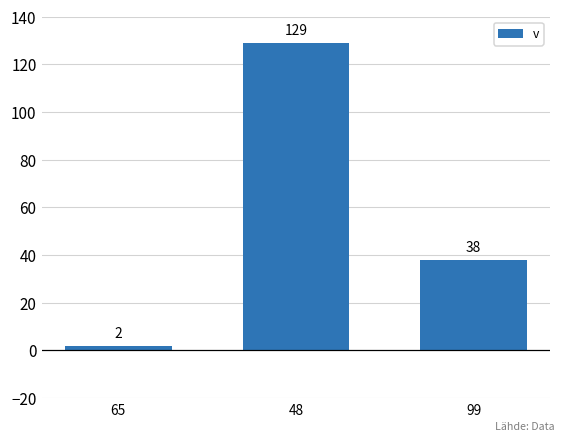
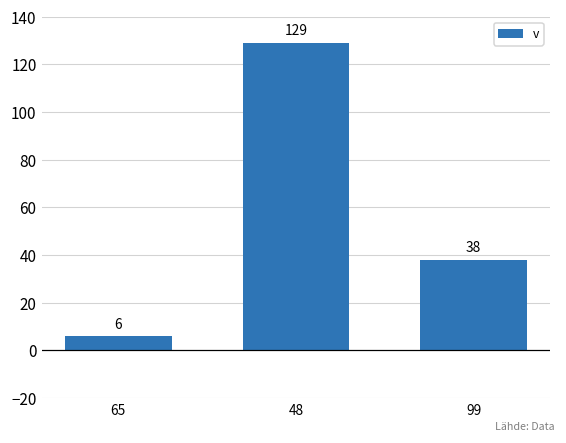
  {
-   "65": 2,
+   "65": 6,
    "48": 129,
    "99": 38
  }
